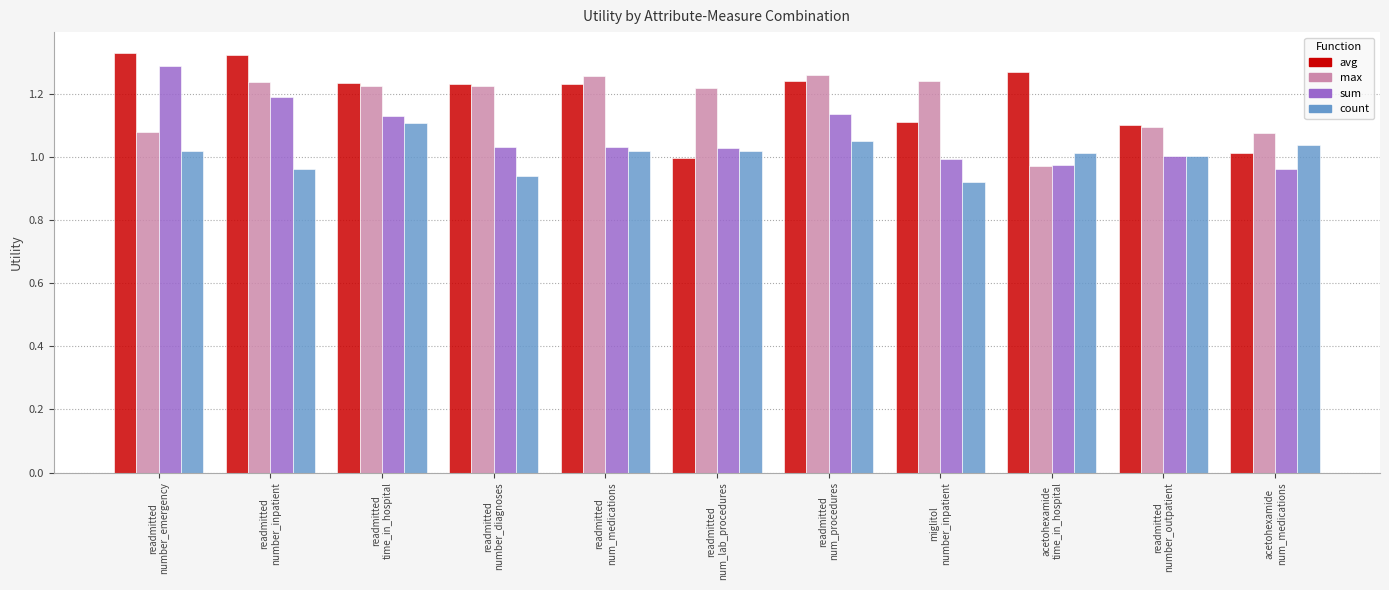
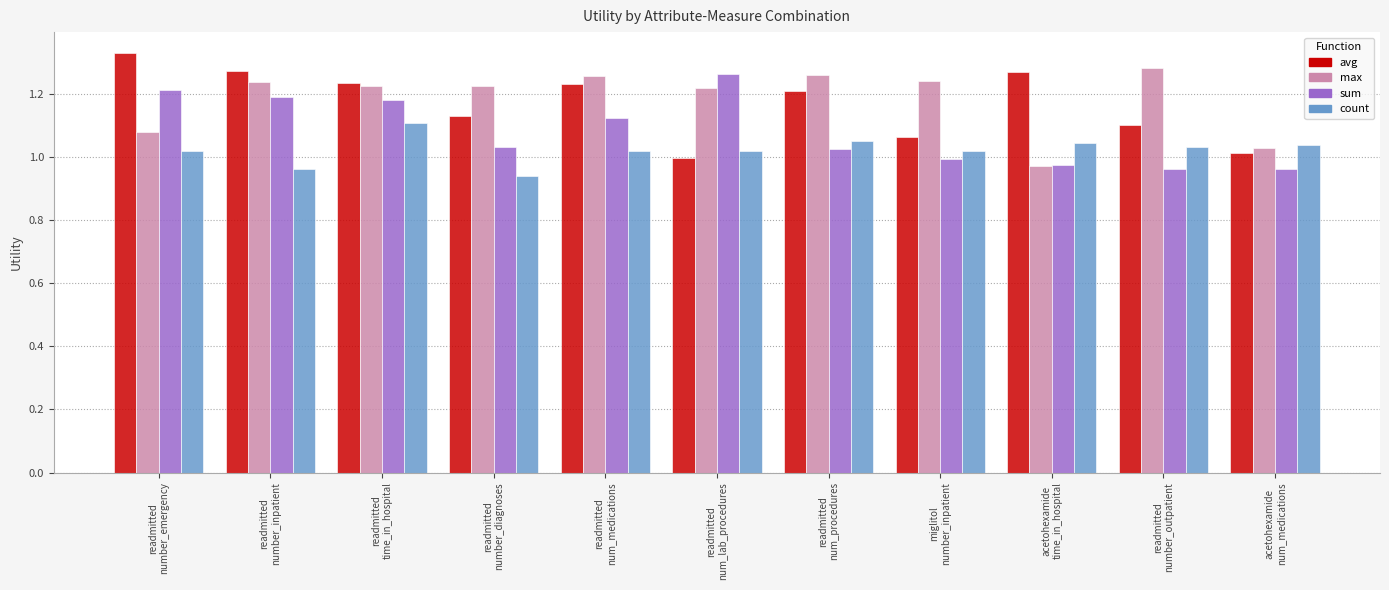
  {
    "avg": {
      "readmitted number_emergency": 1.33,
-     "readmitted number_inpatient": 1.32,
+     "readmitted number_inpatient": 1.27,
      "readmitted time_in_hospital": 1.23,
-     "readmitted number_diagnoses": 1.23,
+     "readmitted number_diagnoses": 1.13,
      "readmitted num_medications": 1.23,
      "readmitted num_lab_procedures": 1.00,
-     "readmitted num_procedures": 1.24,
-     "miglitol number_inpatient": 1.11,
+     "readmitted num_procedures": 1.21,
+     "miglitol number_inpatient": 1.06,
      "acetohexamide time_in_hospital": 1.27,
      "readmitted number_outpatient": 1.10,
      "acetohexamide num_medications": 1.01
    },
    "max": {
      "readmitted number_emergency": 1.08,
      "readmitted number_inpatient": 1.24,
      "readmitted time_in_hospital": 1.22,
      "readmitted number_diagnoses": 1.22,
      "readmitted num_medications": 1.26,
      "readmitted num_lab_procedures": 1.22,
      "readmitted num_procedures": 1.26,
      "miglitol number_inpatient": 1.24,
      "acetohexamide time_in_hospital": 0.97,
-     "readmitted number_outpatient": 1.10,
-     "acetohexamide num_medications": 1.08
+     "readmitted number_outpatient": 1.28,
+     "acetohexamide num_medications": 1.03
    },
    "sum": {
-     "readmitted number_emergency": 1.29,
+     "readmitted number_emergency": 1.21,
      "readmitted number_inpatient": 1.19,
-     "readmitted time_in_hospital": 1.13,
+     "readmitted time_in_hospital": 1.18,
      "readmitted number_diagnoses": 1.03,
-     "readmitted num_medications": 1.03,
-     "readmitted num_lab_procedures": 1.03,
-     "readmitted num_procedures": 1.14,
+     "readmitted num_medications": 1.12,
+     "readmitted num_lab_procedures": 1.26,
+     "readmitted num_procedures": 1.03,
      "miglitol number_inpatient": 0.99,
      "acetohexamide time_in_hospital": 0.98,
-     "readmitted number_outpatient": 1.00,
+     "readmitted number_outpatient": 0.96,
      "acetohexamide num_medications": 0.96
    },
    "count": {
      "readmitted number_emergency": 1.02,
      "readmitted number_inpatient": 0.96,
      "readmitted time_in_hospital": 1.11,
      "readmitted number_diagnoses": 0.94,
      "readmitted num_medications": 1.02,
      "readmitted num_lab_procedures": 1.02,
      "readmitted num_procedures": 1.05,
-     "miglitol number_inpatient": 0.92,
-     "acetohexamide time_in_hospital": 1.01,
-     "readmitted number_outpatient": 1.00,
+     "miglitol number_inpatient": 1.02,
+     "acetohexamide time_in_hospital": 1.04,
+     "readmitted number_outpatient": 1.03,
      "acetohexamide num_medications": 1.04
    }
  }
